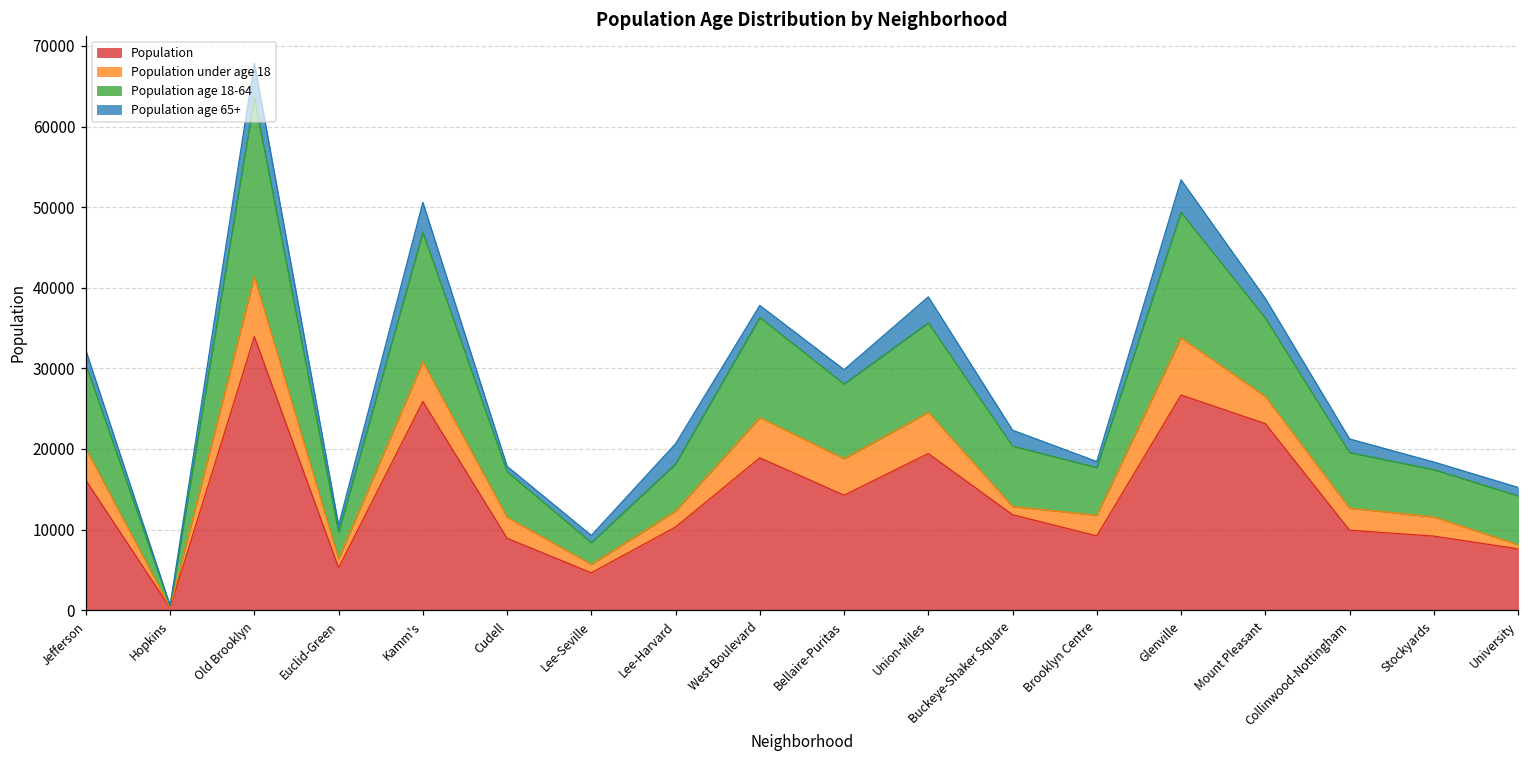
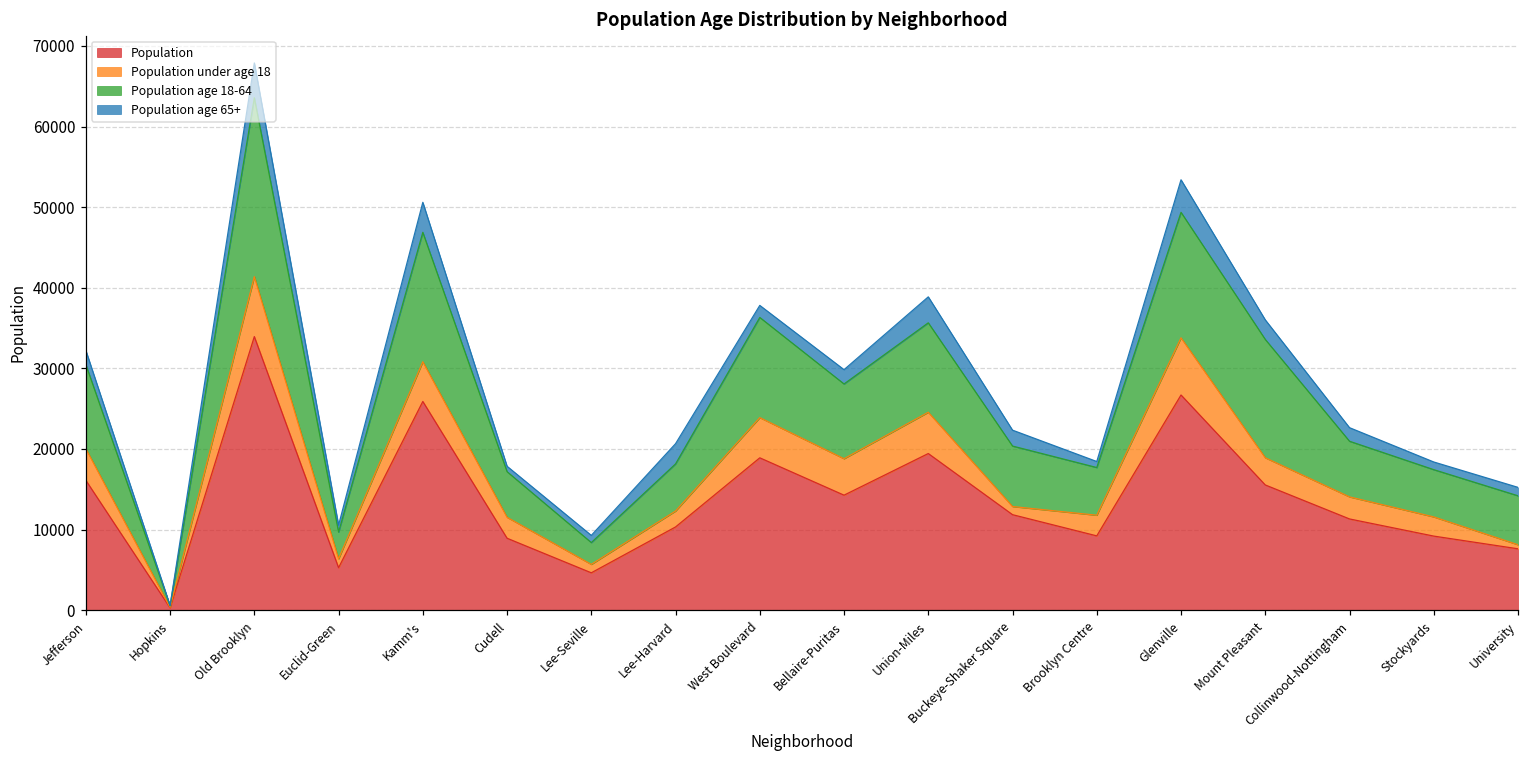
  {
    "Population": {
      "Jefferson": 16000,
      "Old Brooklyn": 34000,
      "Euclid-Green": 5000,
      "Kamm's": 26000,
      "Cudell": 9000,
      "Lee-Seville": 5000,
      "Lee-Harvard": 10000,
      "West Boulevard": 19000,
      "Bellaire-Puritas": 14000,
      "Union-Miles": 19000,
      "Buckeye-Shaker Square": 12000,
      "Brooklyn Centre": 9000,
      "Glenville": 27000,
-     "Mount Pleasant": 23000,
-     "Collinwood-Nottingham": 10000,
+     "Mount Pleasant": 16000,
+     "Collinwood-Nottingham": 11000,
      "Stockyards": 9000,
      "University": 8000
    },
    "Population under age 18": {
      "Jefferson": 4000,
      "Old Brooklyn": 7000,
      "Euclid-Green": 1000,
      "Kamm's": 5000,
      "Cudell": 3000,
      "Lee-Seville": 1000,
      "Lee-Harvard": 2000,
      "West Boulevard": 5000,
      "Bellaire-Puritas": 5000,
      "Union-Miles": 5000,
      "Buckeye-Shaker Square": 1000,
      "Brooklyn Centre": 3000,
      "Glenville": 7000,
      "Mount Pleasant": 3000,
      "Collinwood-Nottingham": 3000,
      "Stockyards": 2000,
      "University": 1000
    },
    "Population age 18-64": {
      "Jefferson": 10000,
      "Euclid-Green": 3000,
      "Kamm's": 16000,
      "Cudell": 6000,
      "Lee-Seville": 3000,
      "Lee-Harvard": 6000,
      "West Boulevard": 12000,
      "Bellaire-Puritas": 9000,
      "Union-Miles": 11000,
      "Buckeye-Shaker Square": 8000,
      "Brooklyn Centre": 6000,
      "Glenville": 16000,
-     "Mount Pleasant": 10000,
+     "Mount Pleasant": 15000,
      "Collinwood-Nottingham": 7000,
      "Stockyards": 6000,
      "University": 6000
    },
    "Population age 65+": {
      "Jefferson": 2000,
      "Euclid-Green": 1000,
      "Kamm's": 4000,
      "Cudell": 1000,
      "Lee-Seville": 1000,
      "Lee-Harvard": 3000,
      "West Boulevard": 1000,
      "Bellaire-Puritas": 2000,
      "Union-Miles": 3000,
      "Buckeye-Shaker Square": 2000,
      "Brooklyn Centre": 1000,
      "Glenville": 4000,
      "Mount Pleasant": 2000,
      "Collinwood-Nottingham": 2000,
      "Stockyards": 1000,
      "University": 1000
    }
  }
